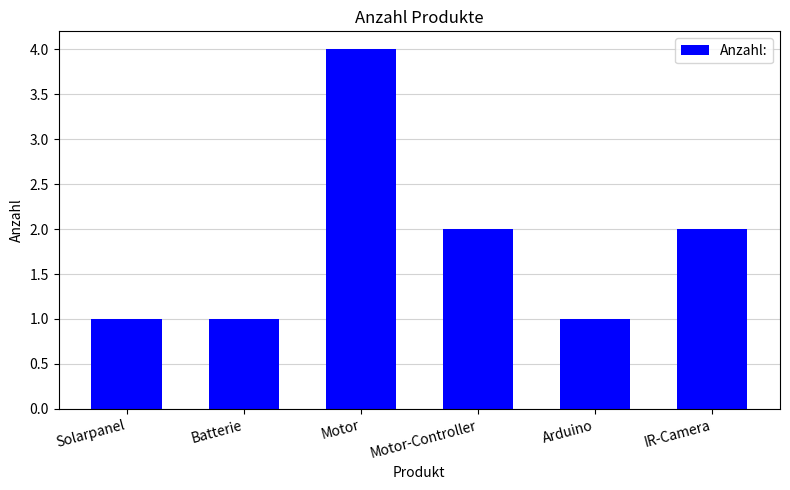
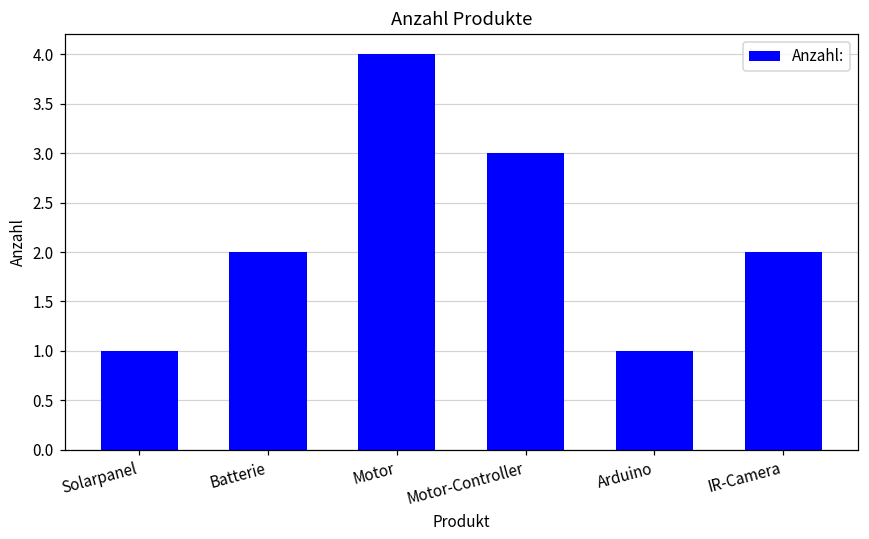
  {
    "Solarpanel": 1,
-   "Batterie": 1,
+   "Batterie": 2,
    "Motor": 4,
-   "Motor-Controller": 2,
+   "Motor-Controller": 3,
    "Arduino": 1,
    "IR-Camera": 2
  }
